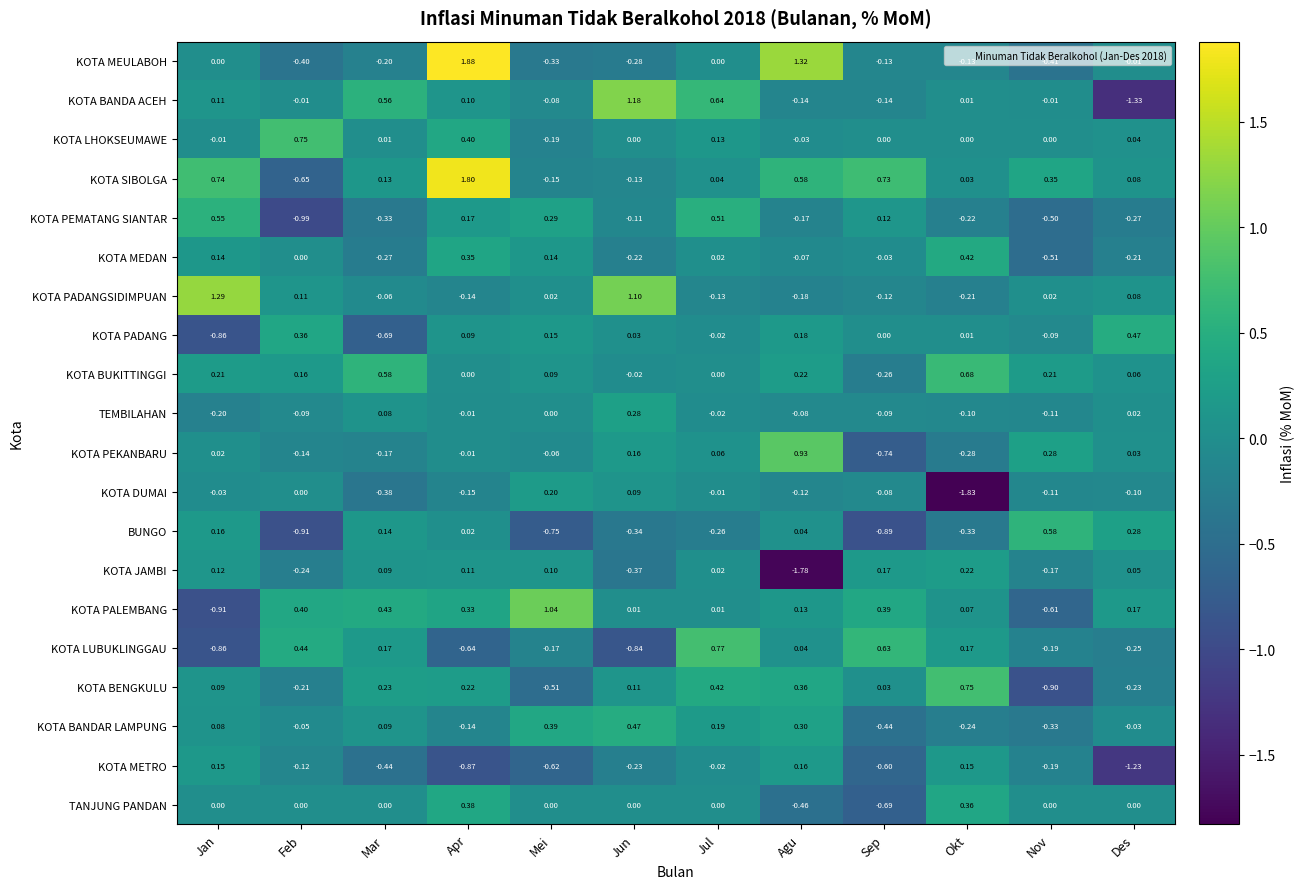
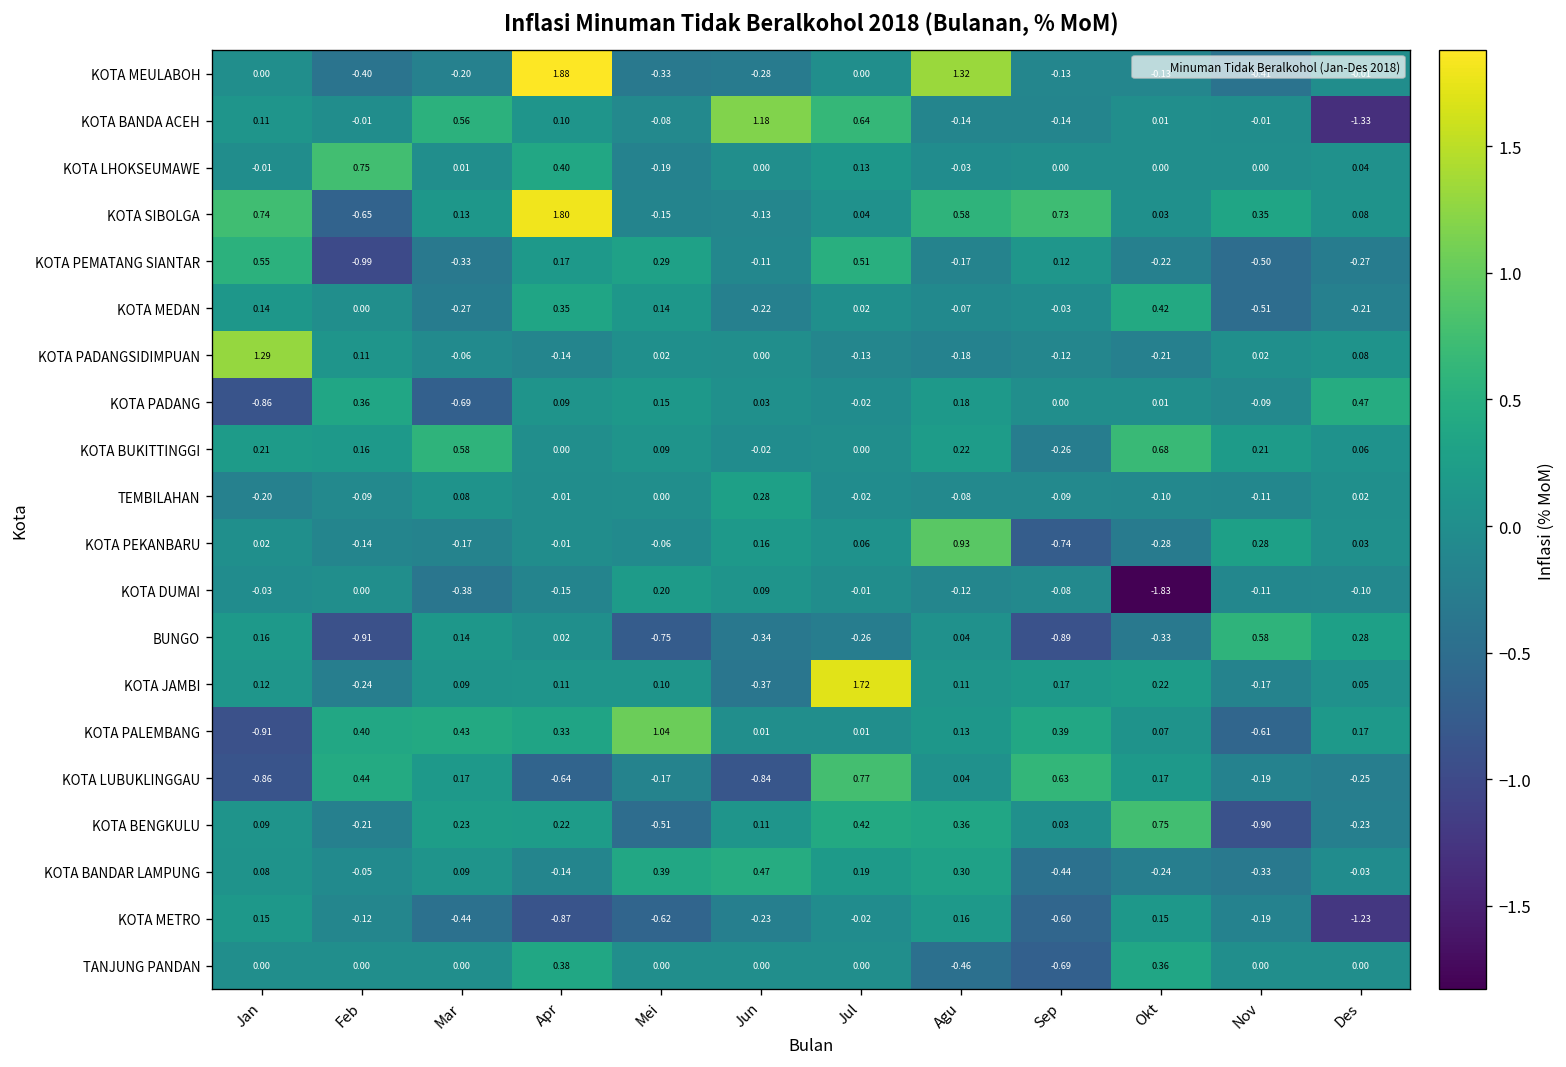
  {
    "KOTA PADANGSIDIMPUAN": {
      "Jan": 1.29,
      "Feb": 0.11,
      "Mar": -0.06,
      "Apr": -0.14,
      "Mei": 0.02,
-     "Jun": 1.10,
+     "Jun": 0.00,
      "Jul": -0.13,
      "Agu": -0.18,
      "Sep": -0.12,
      "Okt": -0.21,
      "Nov": 0.02,
      "Des": 0.08
    },
    "KOTA JAMBI": {
      "Jan": 0.12,
      "Feb": -0.24,
      "Mar": 0.09,
      "Apr": 0.11,
      "Mei": 0.10,
      "Jun": -0.37,
-     "Jul": 0.02,
-     "Agu": -1.78,
+     "Jul": 1.72,
+     "Agu": 0.11,
      "Sep": 0.17,
      "Okt": 0.22,
      "Nov": -0.17,
      "Des": 0.05
    }
  }
